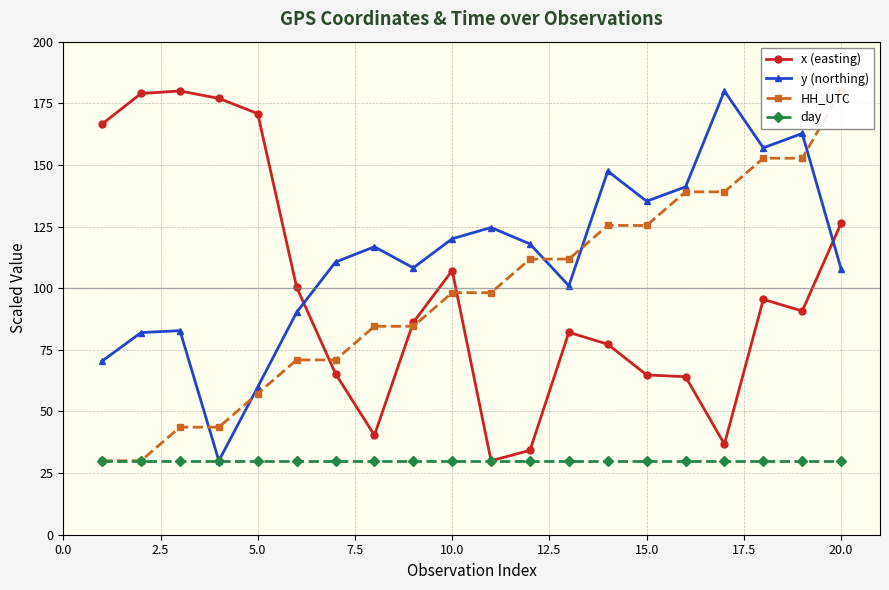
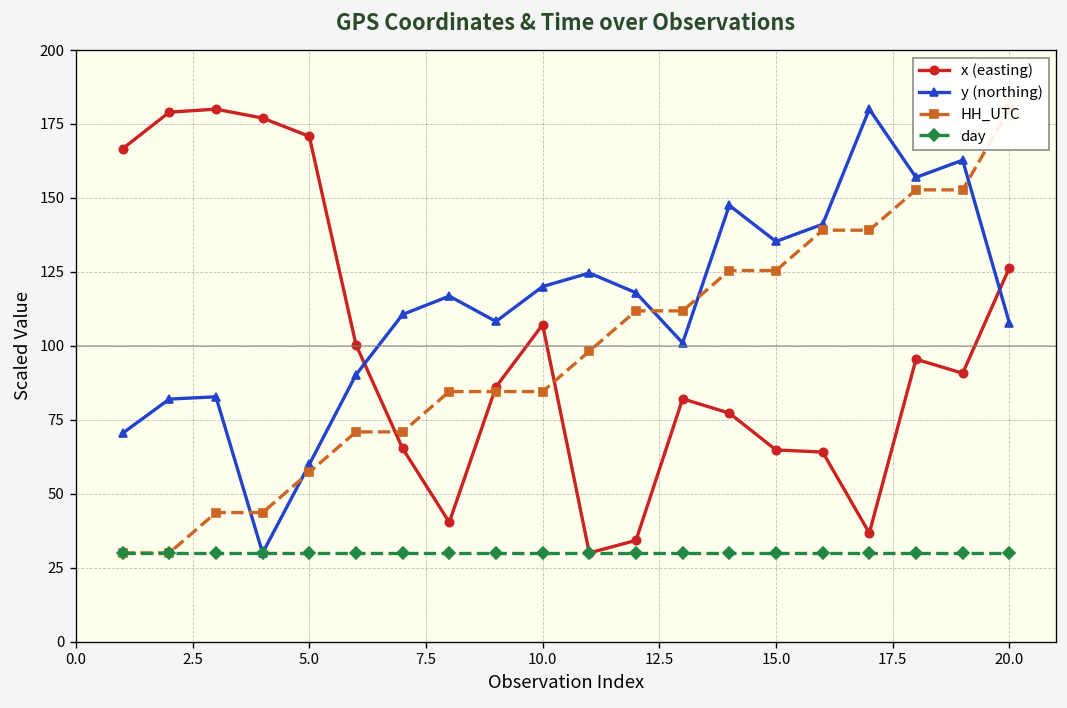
  {
    "x (easting)": {
      "5.0": 171,
      "10.0": 107,
      "15.0": 65,
      "20.0": 126
    },
    "y (northing)": {
      "5.0": 60,
      "10.0": 120,
      "15.0": 135,
      "20.0": 108
    },
    "HH_UTC": {
      "5.0": 57,
-     "10.0": 98,
+     "10.0": 85,
      "15.0": 125
    },
    "day": {
      "5.0": 30,
      "10.0": 30,
      "15.0": 30,
      "20.0": 30
    }
  }
